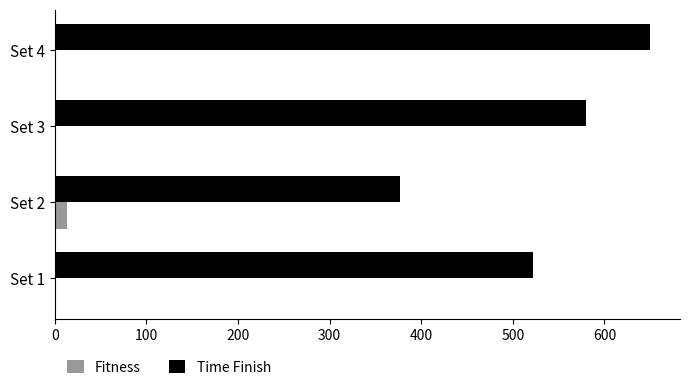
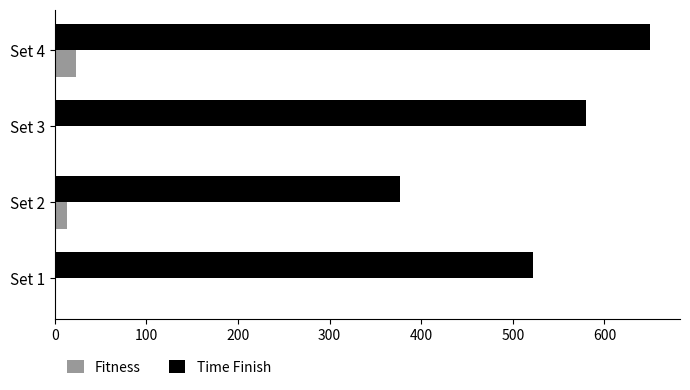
  {
    "Fitness": {
-     "Set 4": 0,
+     "Set 4": 20,
      "Set 2": 10
    },
    "Time Finish": {
      "Set 4": 650,
      "Set 3": 580,
      "Set 2": 380,
      "Set 1": 520
    }
  }
